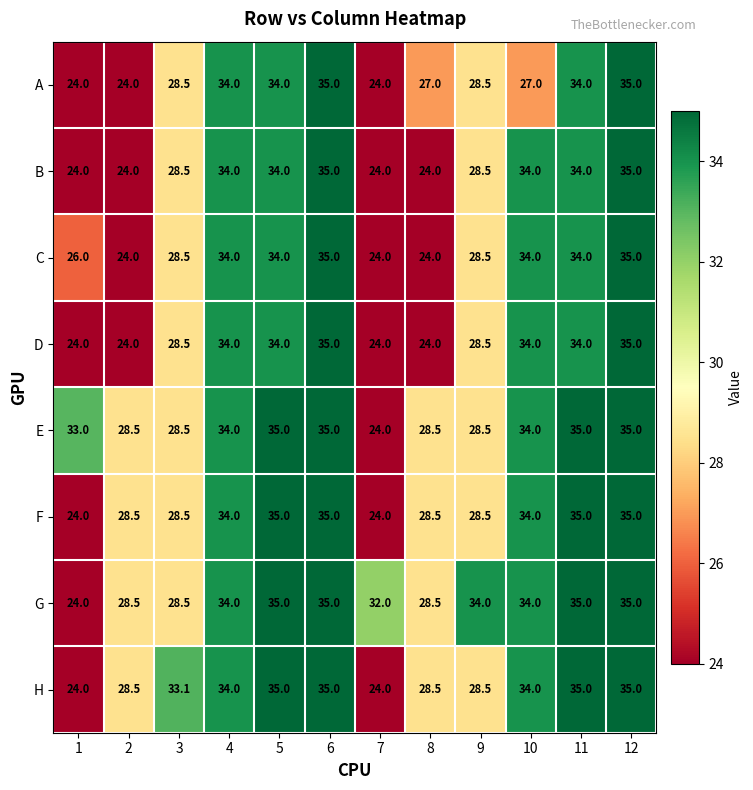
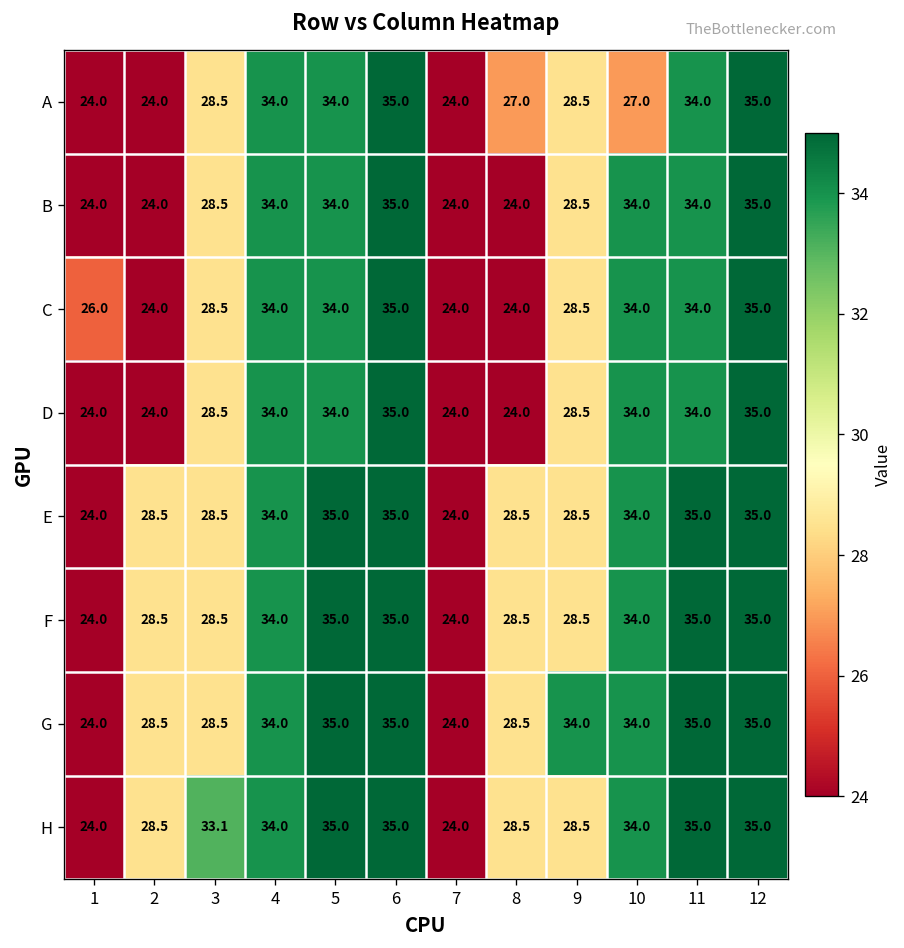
  {
    "A": {
      "1": 24.0,
      "2": 24.0,
      "3": 28.5,
      "4": 34.0,
      "5": 34.0,
      "6": 35.0,
      "7": 24.0,
      "8": 27.0,
      "9": 28.5,
      "10": 27.0,
      "11": 34.0,
      "12": 35.0
    },
    "B": {
      "1": 24.0,
      "2": 24.0,
      "3": 28.5,
      "4": 34.0,
      "5": 34.0,
      "6": 35.0,
      "7": 24.0,
      "8": 24.0,
      "9": 28.5,
      "10": 34.0,
      "11": 34.0,
      "12": 35.0
    },
    "C": {
      "1": 26.0,
      "2": 24.0,
      "3": 28.5,
      "4": 34.0,
      "5": 34.0,
      "6": 35.0,
      "7": 24.0,
      "8": 24.0,
      "9": 28.5,
      "10": 34.0,
      "11": 34.0,
      "12": 35.0
    },
    "D": {
      "1": 24.0,
      "2": 24.0,
      "3": 28.5,
      "4": 34.0,
      "5": 34.0,
      "6": 35.0,
      "7": 24.0,
      "8": 24.0,
      "9": 28.5,
      "10": 34.0,
      "11": 34.0,
      "12": 35.0
    },
    "E": {
-     "1": 33.0,
+     "1": 24.0,
      "2": 28.5,
      "3": 28.5,
      "4": 34.0,
      "5": 35.0,
      "6": 35.0,
      "7": 24.0,
      "8": 28.5,
      "9": 28.5,
      "10": 34.0,
      "11": 35.0,
      "12": 35.0
    },
    "F": {
      "1": 24.0,
      "2": 28.5,
      "3": 28.5,
      "4": 34.0,
      "5": 35.0,
      "6": 35.0,
      "7": 24.0,
      "8": 28.5,
      "9": 28.5,
      "10": 34.0,
      "11": 35.0,
      "12": 35.0
    },
    "G": {
      "1": 24.0,
      "2": 28.5,
      "3": 28.5,
      "4": 34.0,
      "5": 35.0,
      "6": 35.0,
-     "7": 32.0,
+     "7": 24.0,
      "8": 28.5,
      "9": 34.0,
      "10": 34.0,
      "11": 35.0,
      "12": 35.0
    },
    "H": {
      "1": 24.0,
      "2": 28.5,
      "3": 33.1,
      "4": 34.0,
      "5": 35.0,
      "6": 35.0,
      "7": 24.0,
      "8": 28.5,
      "9": 28.5,
      "10": 34.0,
      "11": 35.0,
      "12": 35.0
    }
  }
